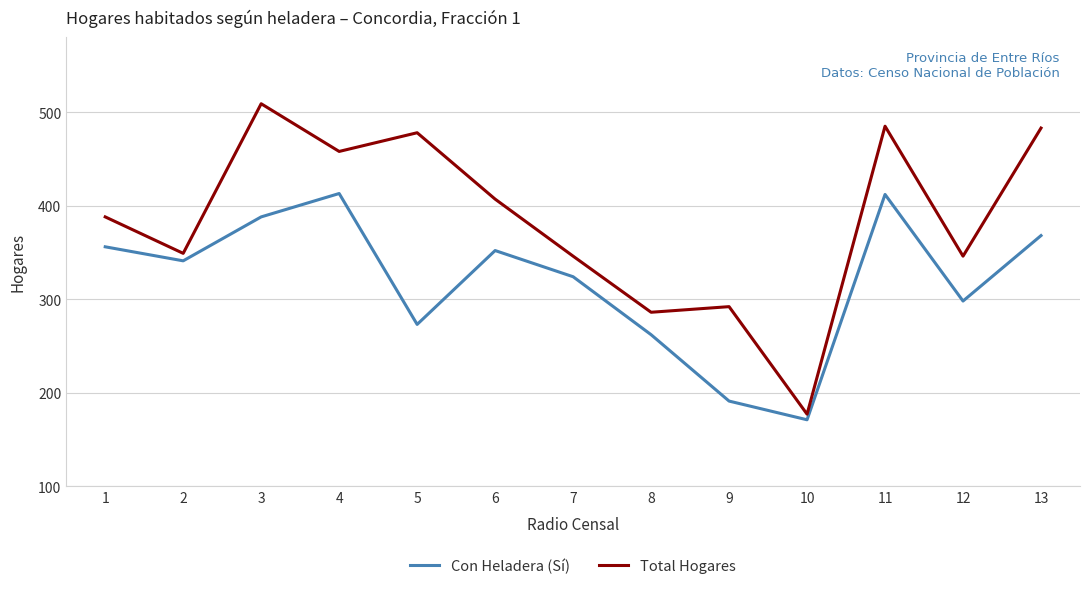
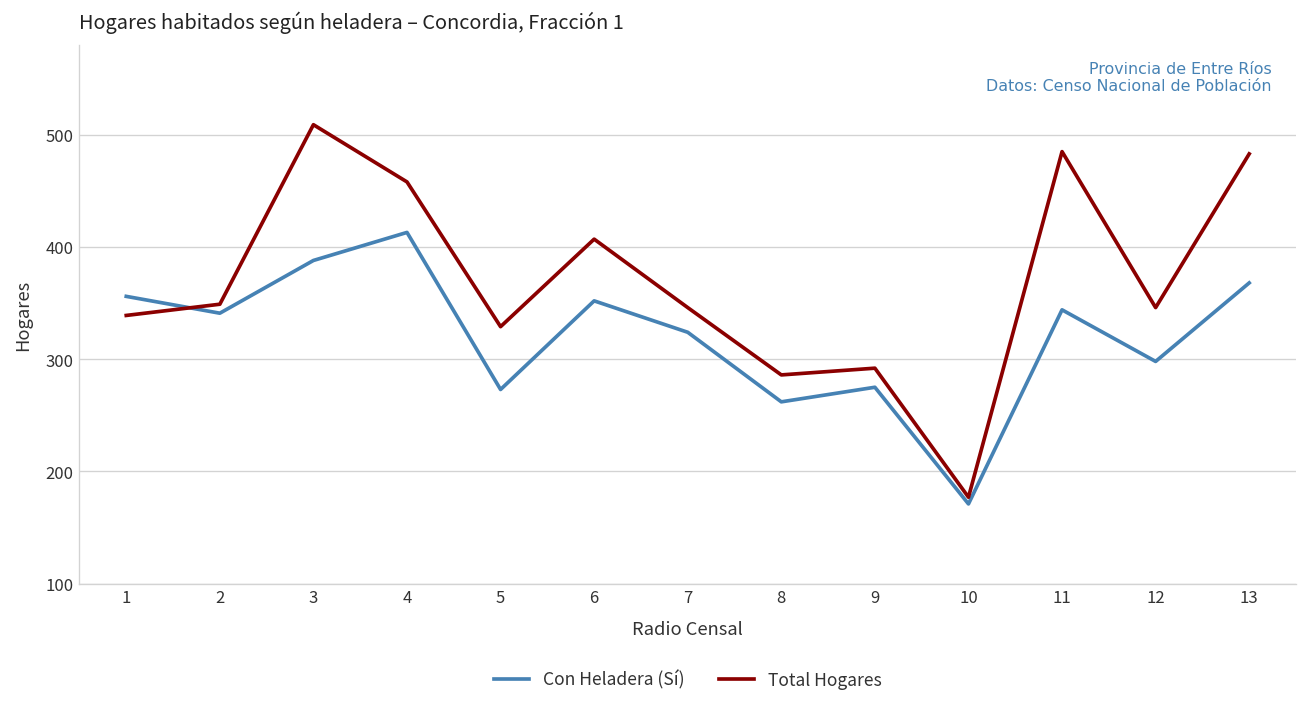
  {
    "Con Heladera (Sí)": {
      "1": 360,
      "2": 340,
      "3": 390,
      "4": 410,
      "5": 270,
      "6": 350,
      "7": 320,
      "8": 260,
-     "9": 190,
+     "9": 280,
      "10": 170,
-     "11": 410,
+     "11": 340,
      "12": 300,
      "13": 370
    },
    "Total Hogares": {
-     "1": 390,
+     "1": 340,
      "2": 350,
      "3": 510,
      "4": 460,
-     "5": 480,
+     "5": 330,
      "6": 410,
      "7": 350,
      "8": 290,
      "9": 290,
      "10": 180,
      "11": 490,
      "12": 350,
      "13": 480
    }
  }
